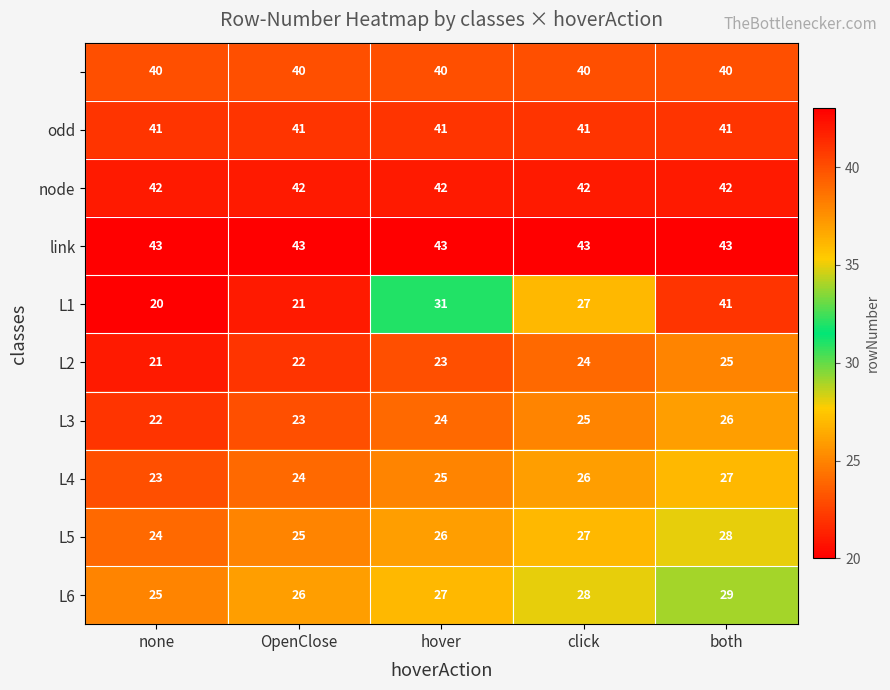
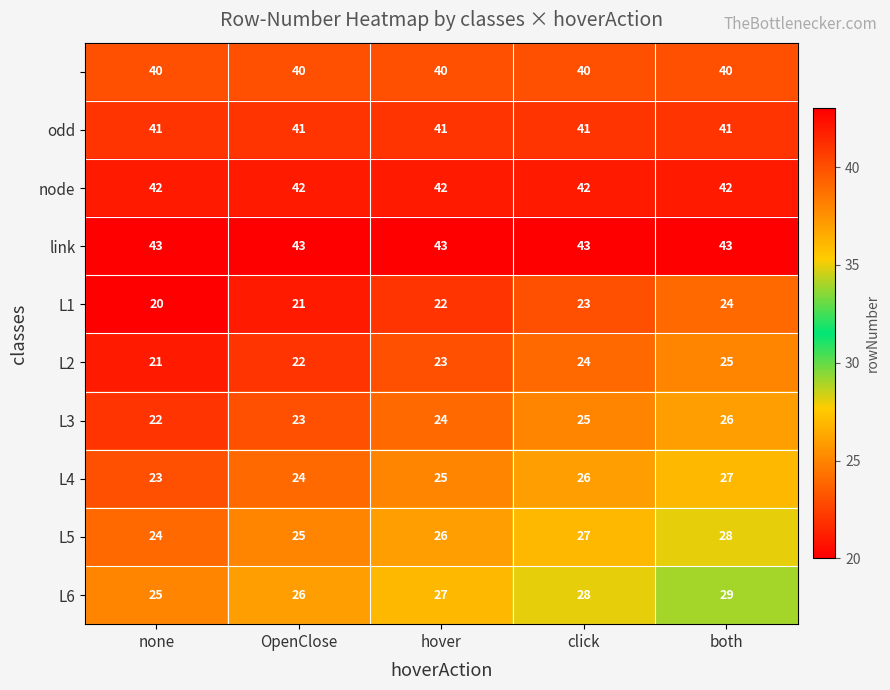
  {
    "odd": {
      "none": 41,
      "OpenClose": 41,
      "hover": 41,
      "click": 41,
      "both": 41
    },
    "node": {
      "none": 42,
      "OpenClose": 42,
      "hover": 42,
      "click": 42,
      "both": 42
    },
    "link": {
      "none": 43,
      "OpenClose": 43,
      "hover": 43,
      "click": 43,
      "both": 43
    },
    "L1": {
      "none": 20,
      "OpenClose": 21,
-     "hover": 31,
-     "click": 27,
-     "both": 41
+     "hover": 22,
+     "click": 23,
+     "both": 24
    },
    "L2": {
      "none": 21,
      "OpenClose": 22,
      "hover": 23,
      "click": 24,
      "both": 25
    },
    "L3": {
      "none": 22,
      "OpenClose": 23,
      "hover": 24,
      "click": 25,
      "both": 26
    },
    "L4": {
      "none": 23,
      "OpenClose": 24,
      "hover": 25,
      "click": 26,
      "both": 27
    },
    "L5": {
      "none": 24,
      "OpenClose": 25,
      "hover": 26,
      "click": 27,
      "both": 28
    },
    "L6": {
      "none": 25,
      "OpenClose": 26,
      "hover": 27,
      "click": 28,
      "both": 29
    }
  }
